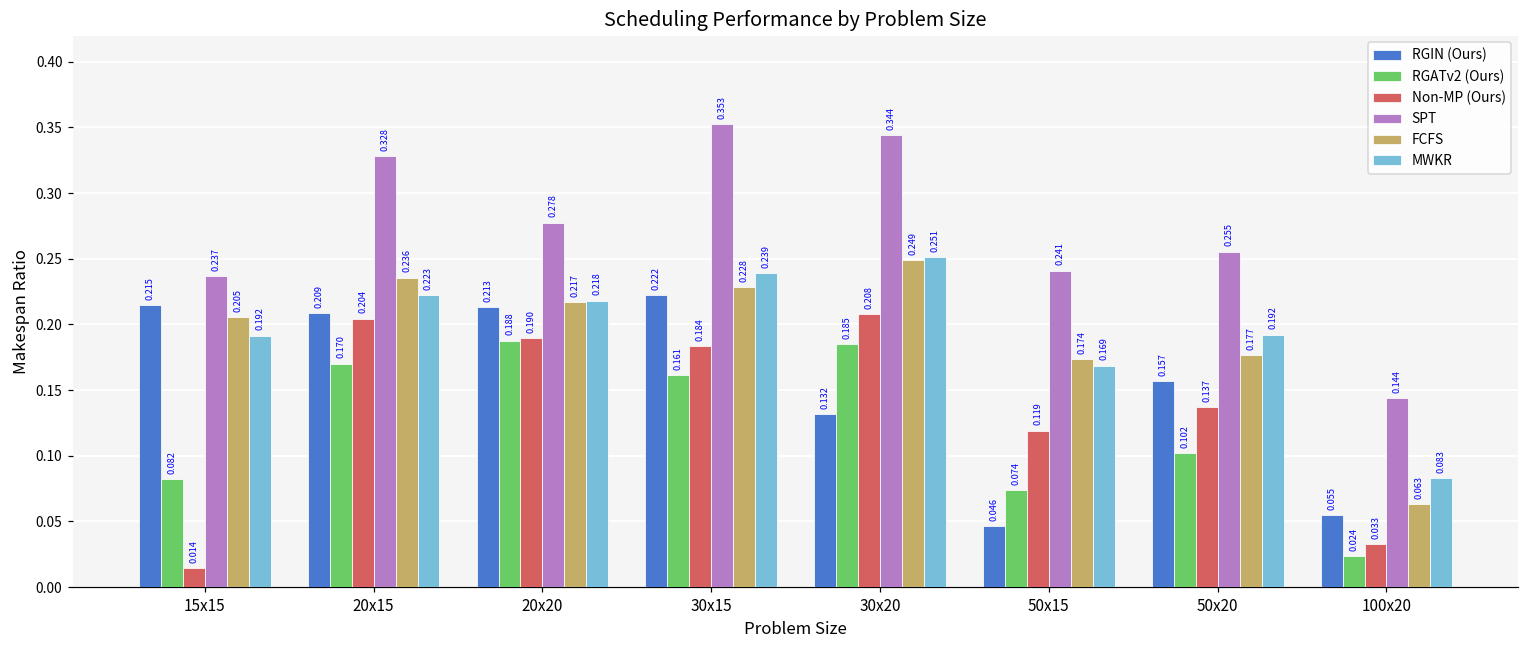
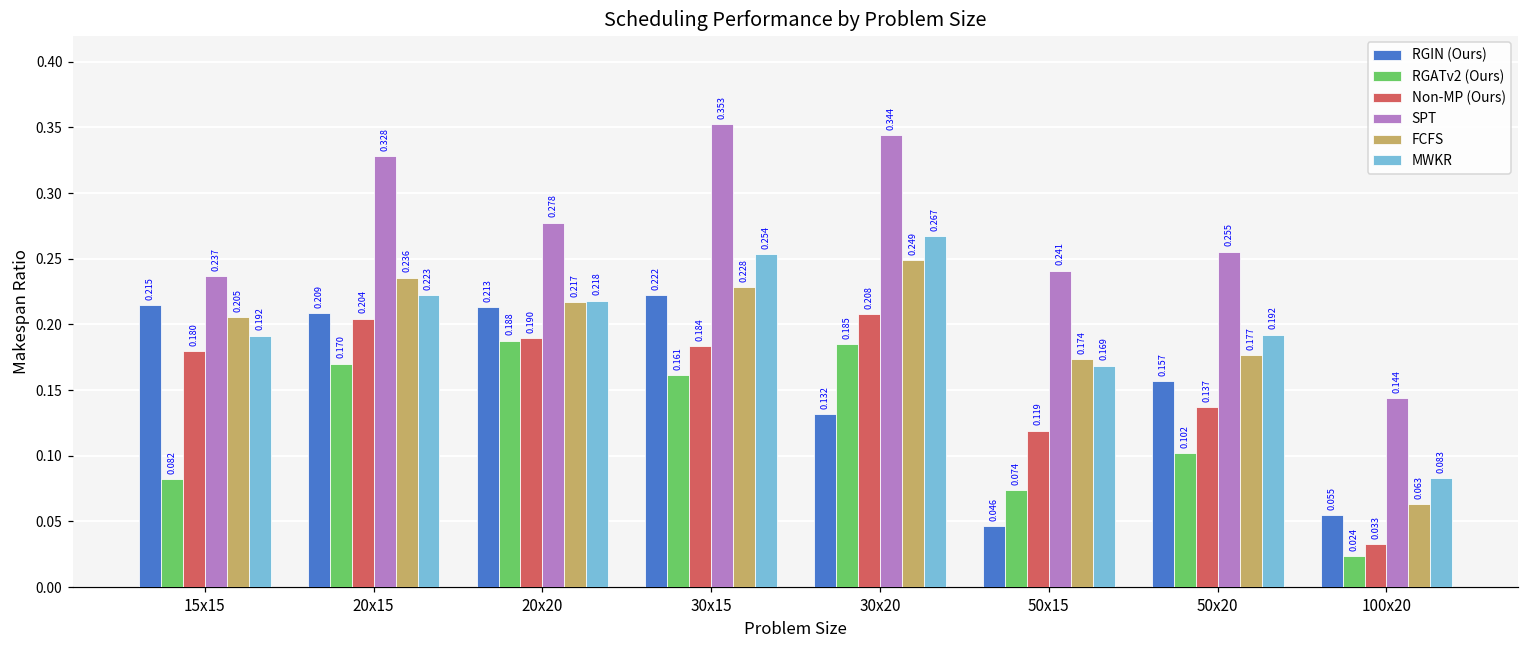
  {
    "RGIN (Ours)": {
      "15x15": 0.215,
      "20x15": 0.209,
      "20x20": 0.213,
      "30x15": 0.222,
      "30x20": 0.132,
      "50x15": 0.046,
      "50x20": 0.157,
      "100x20": 0.055
    },
    "RGATv2 (Ours)": {
      "15x15": 0.082,
      "20x15": 0.170,
      "20x20": 0.188,
      "30x15": 0.161,
      "30x20": 0.185,
      "50x15": 0.074,
      "50x20": 0.102,
      "100x20": 0.024
    },
    "Non-MP (Ours)": {
-     "15x15": 0.014,
+     "15x15": 0.180,
      "20x15": 0.204,
      "20x20": 0.190,
      "30x15": 0.184,
      "30x20": 0.208,
      "50x15": 0.119,
      "50x20": 0.137,
      "100x20": 0.033
    },
    "SPT": {
      "15x15": 0.237,
      "20x15": 0.328,
      "20x20": 0.278,
      "30x15": 0.353,
      "30x20": 0.344,
      "50x15": 0.241,
      "50x20": 0.255,
      "100x20": 0.144
    },
    "FCFS": {
      "15x15": 0.205,
      "20x15": 0.236,
      "20x20": 0.217,
      "30x15": 0.228,
      "30x20": 0.249,
      "50x15": 0.174,
      "50x20": 0.177,
      "100x20": 0.063
    },
    "MWKR": {
      "15x15": 0.192,
      "20x15": 0.223,
      "20x20": 0.218,
-     "30x15": 0.239,
-     "30x20": 0.251,
+     "30x15": 0.254,
+     "30x20": 0.267,
      "50x15": 0.169,
      "50x20": 0.192,
      "100x20": 0.083
    }
  }
